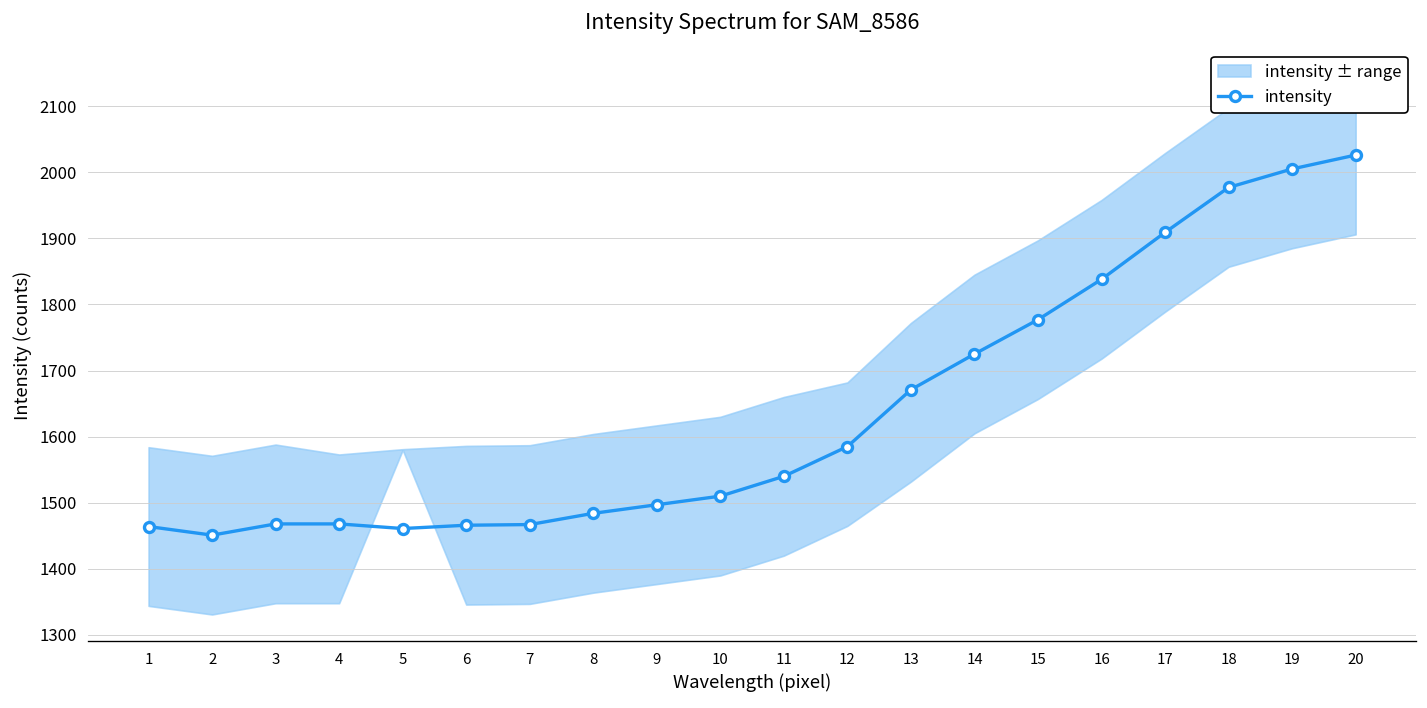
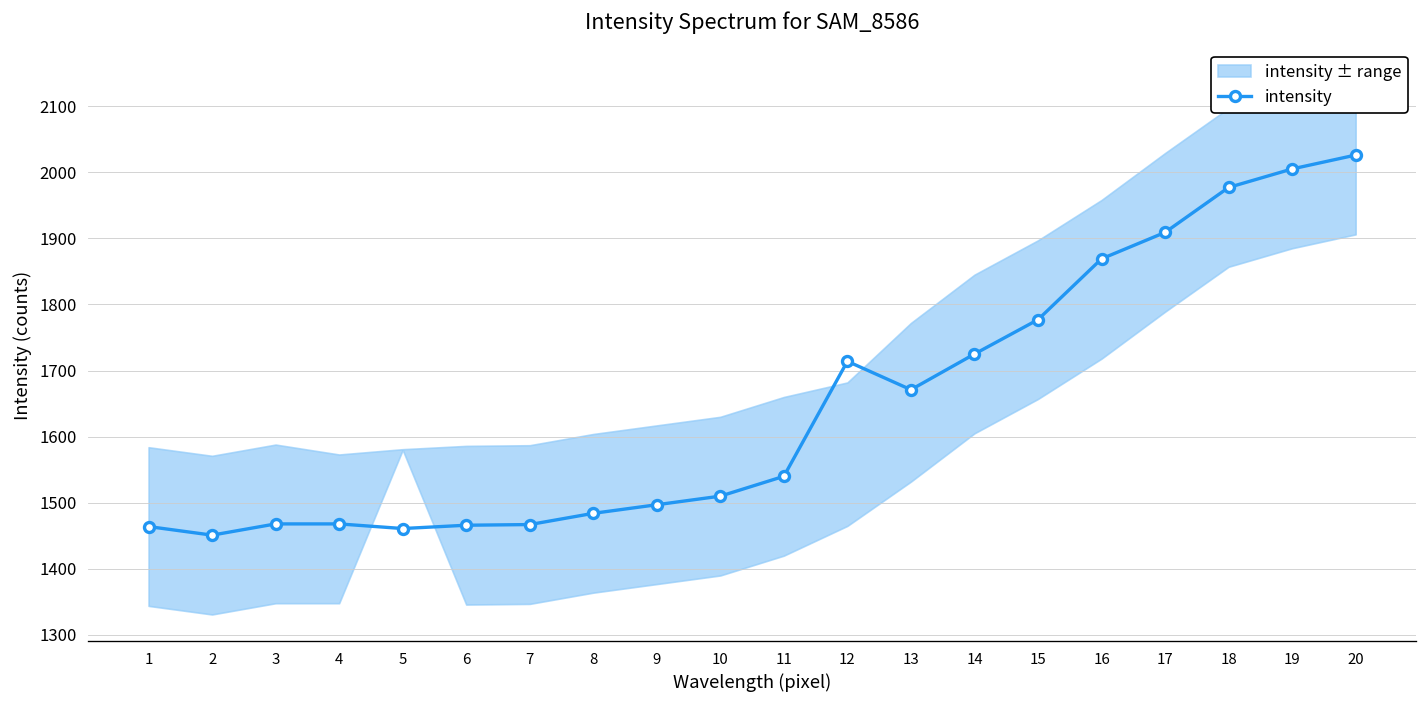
  {
    "intensity": {
      "1": 1460,
      "2": 1450,
      "3": 1470,
      "4": 1470,
      "5": 1460,
      "6": 1470,
      "7": 1470,
      "8": 1480,
      "9": 1500,
      "10": 1510,
      "11": 1540,
-     "12": 1590,
+     "12": 1710,
      "13": 1670,
      "14": 1730,
      "15": 1780,
-     "16": 1840,
+     "16": 1870,
      "17": 1910,
      "18": 1980,
      "19": 2010,
      "20": 2030
    }
  }
